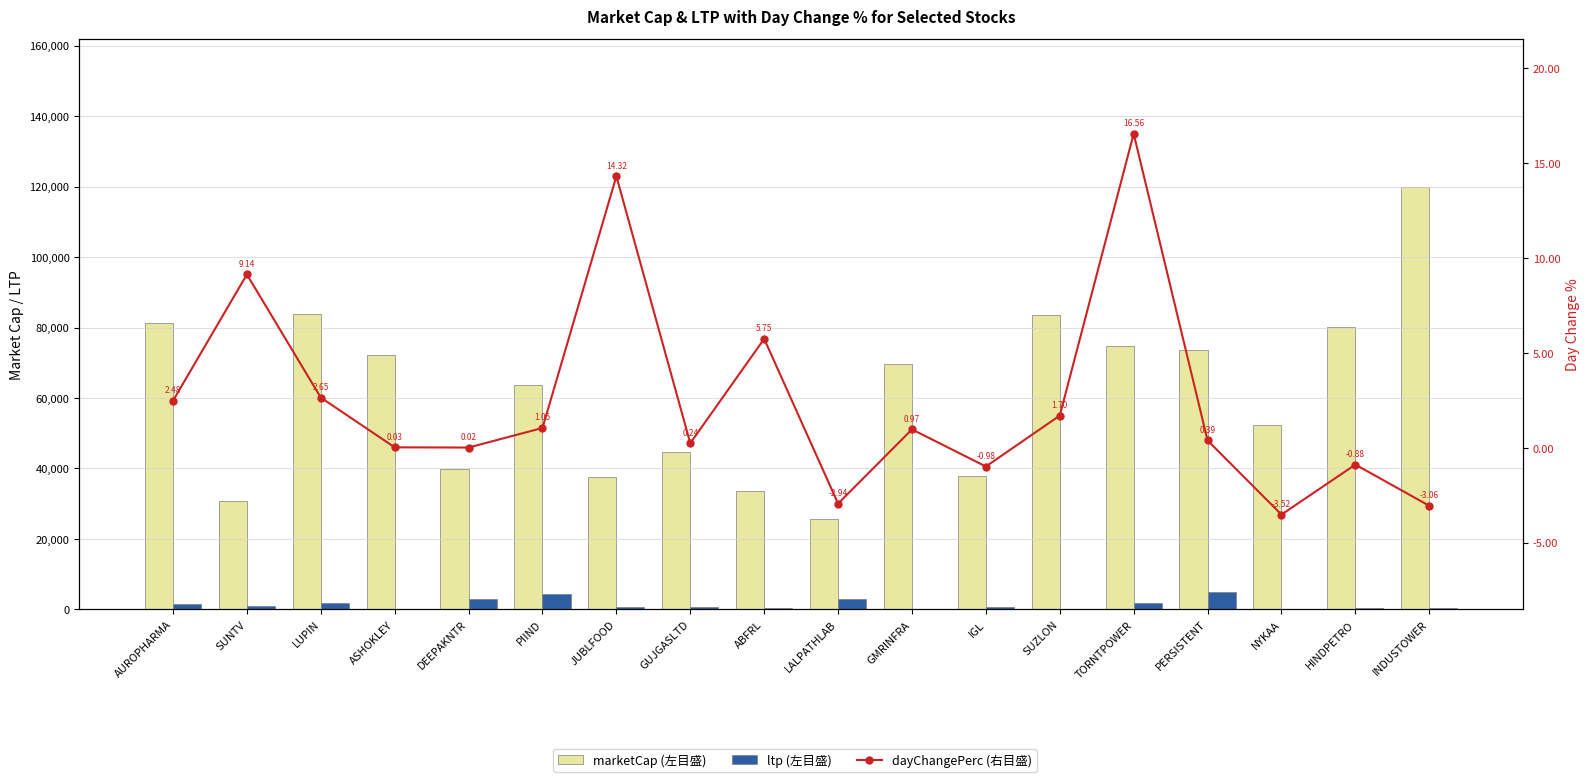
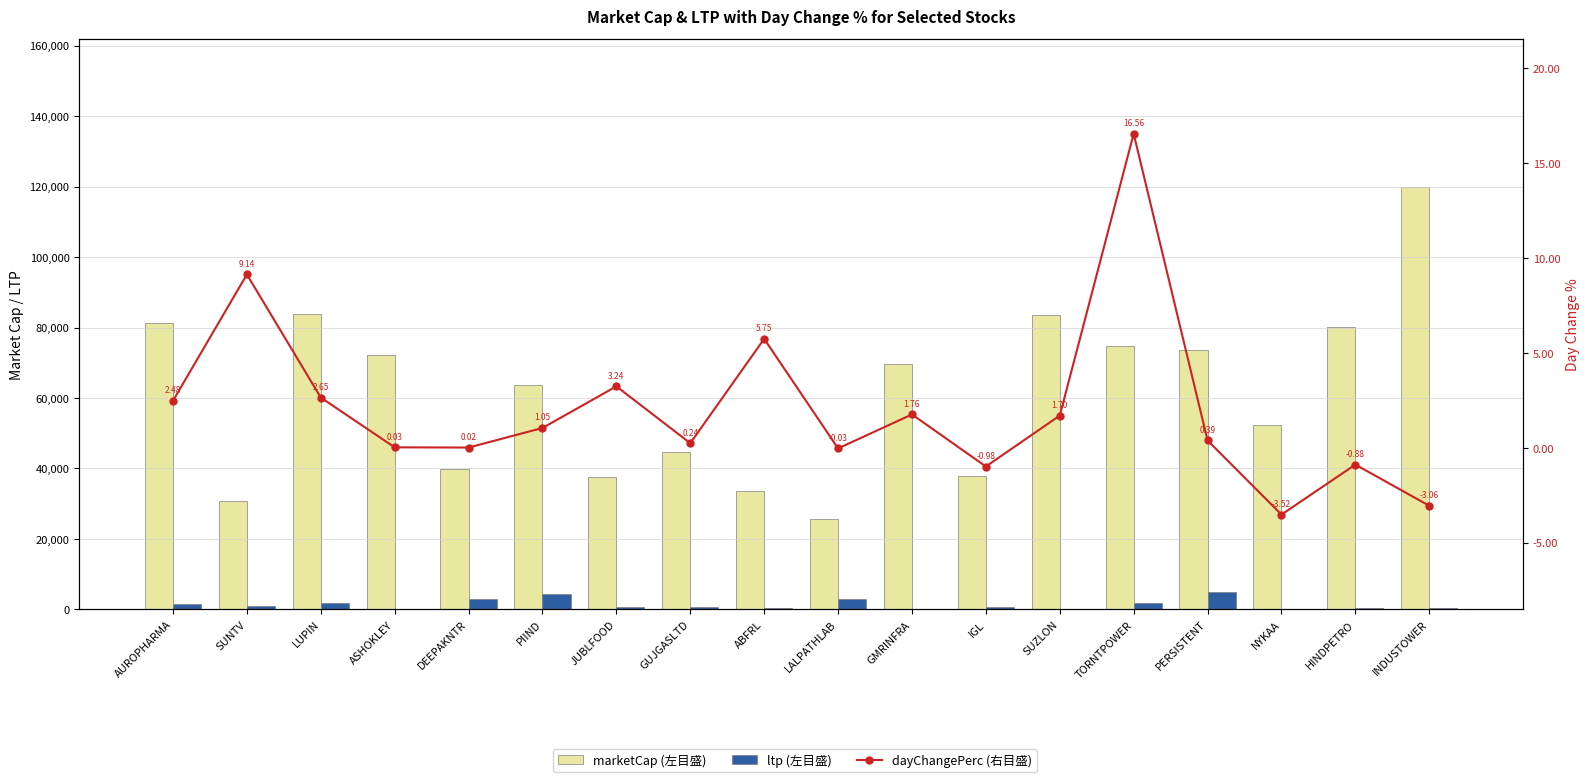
  {
    "dayChangePerc (右目盛)": {
      "AUROPHARMA": 2.48,
      "SUNTV": 9.14,
      "LUPIN": 2.65,
      "ASHOKLEY": 0.03,
      "DEEPAKNTR": 0.02,
      "PIIND": 1.05,
-     "JUBLFOOD": 14.32,
+     "JUBLFOOD": 3.24,
      "GUJGASLTD": 0.24,
      "ABFRL": 5.75,
-     "LALPATHLAB": -2.94,
-     "GMRINFRA": 0.97,
+     "LALPATHLAB": -0.03,
+     "GMRINFRA": 1.76,
      "IGL": -0.98,
      "SUZLON": 1.70,
      "TORNTPOWER": 16.56,
      "PERSISTENT": 0.39,
      "NYKAA": -3.52,
      "HINDPETRO": -0.88,
      "INDUSTOWER": -3.06
    }
  }
